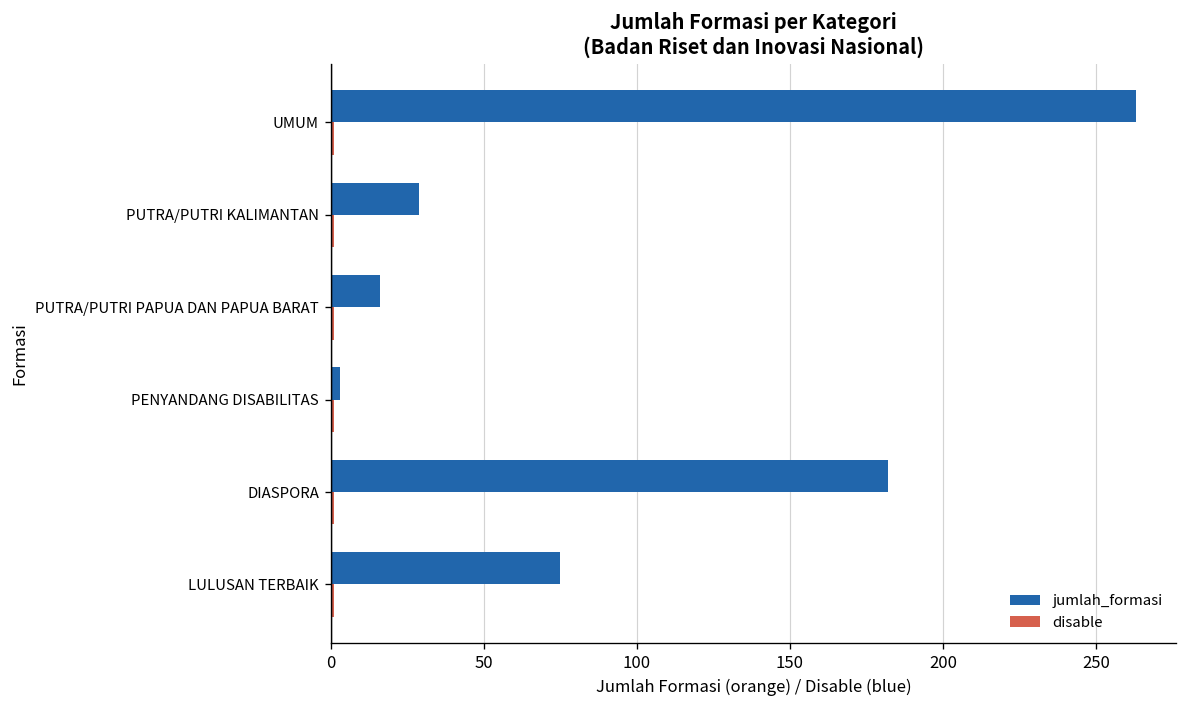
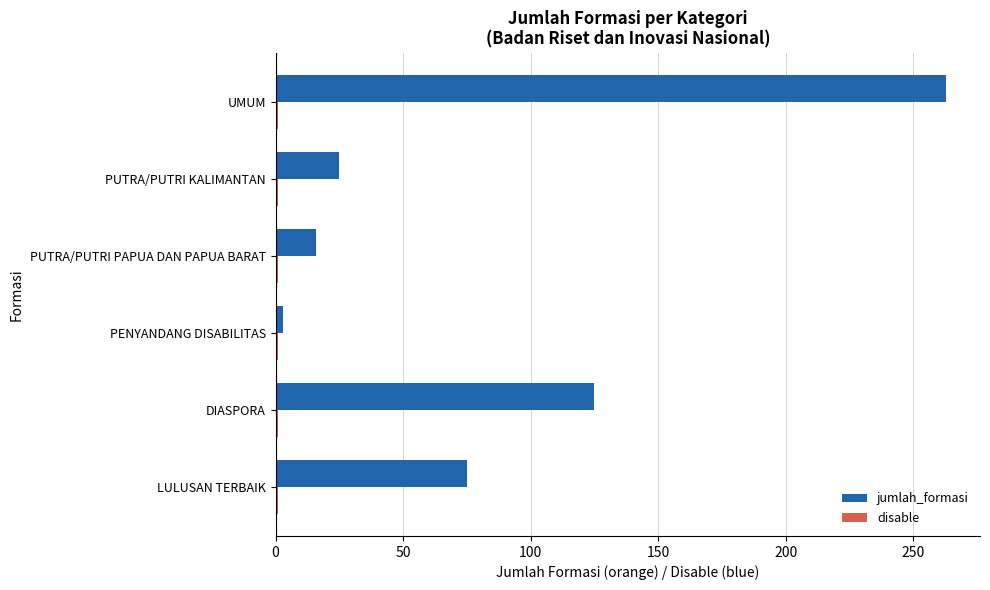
  {
    "jumlah_formasi": {
      "UMUM": 263,
-     "PUTRA/PUTRI KALIMANTAN": 29,
+     "PUTRA/PUTRI KALIMANTAN": 25,
      "PUTRA/PUTRI PAPUA DAN PAPUA BARAT": 16,
      "PENYANDANG DISABILITAS": 3,
-     "DIASPORA": 182,
+     "DIASPORA": 125,
      "LULUSAN TERBAIK": 75
    },
    "disable": {
      "UMUM": 1,
      "PUTRA/PUTRI KALIMANTAN": 1,
      "PUTRA/PUTRI PAPUA DAN PAPUA BARAT": 1,
      "PENYANDANG DISABILITAS": 1,
      "DIASPORA": 1,
      "LULUSAN TERBAIK": 1
    }
  }
